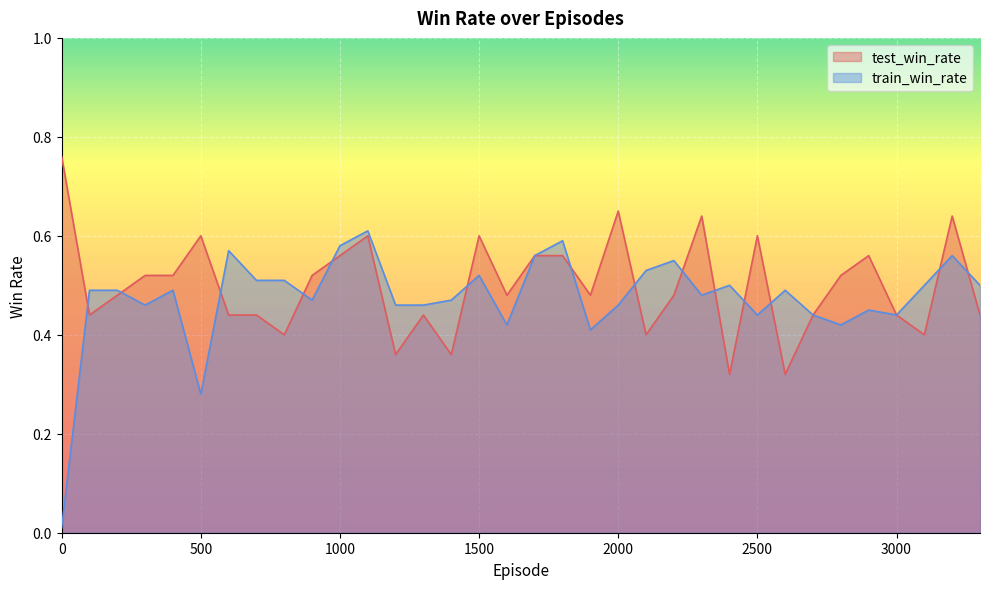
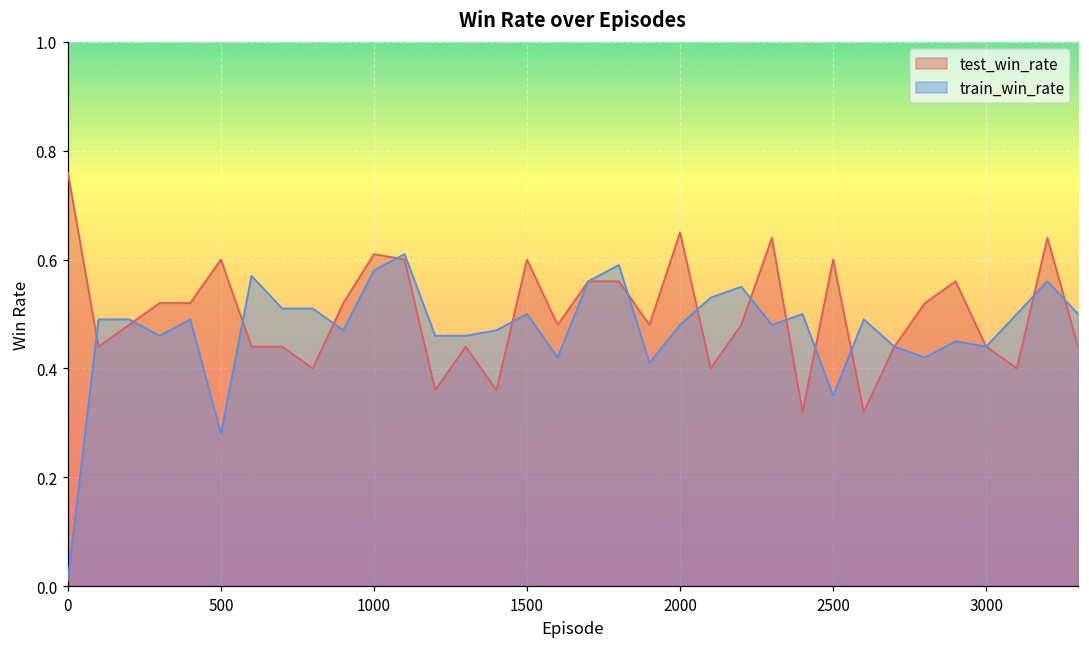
  {
    "test_win_rate": {
      "0": 0.76,
      "500": 0.60,
-     "1000": 0.56,
+     "1000": 0.61,
      "1500": 0.60,
      "2000": 0.65,
      "2500": 0.60
    },
    "train_win_rate": {
      "0": 0.01,
      "500": 0.28,
      "1000": 0.58,
-     "1500": 0.52,
-     "2000": 0.46,
-     "2500": 0.44
+     "1500": 0.50,
+     "2000": 0.48,
+     "2500": 0.35
    }
  }
